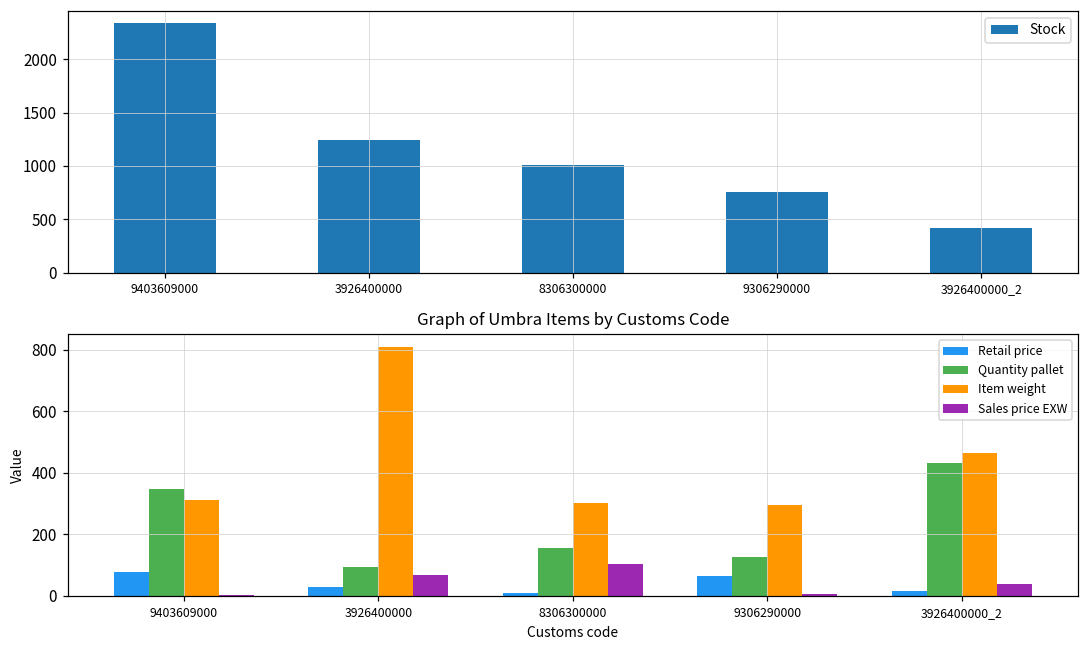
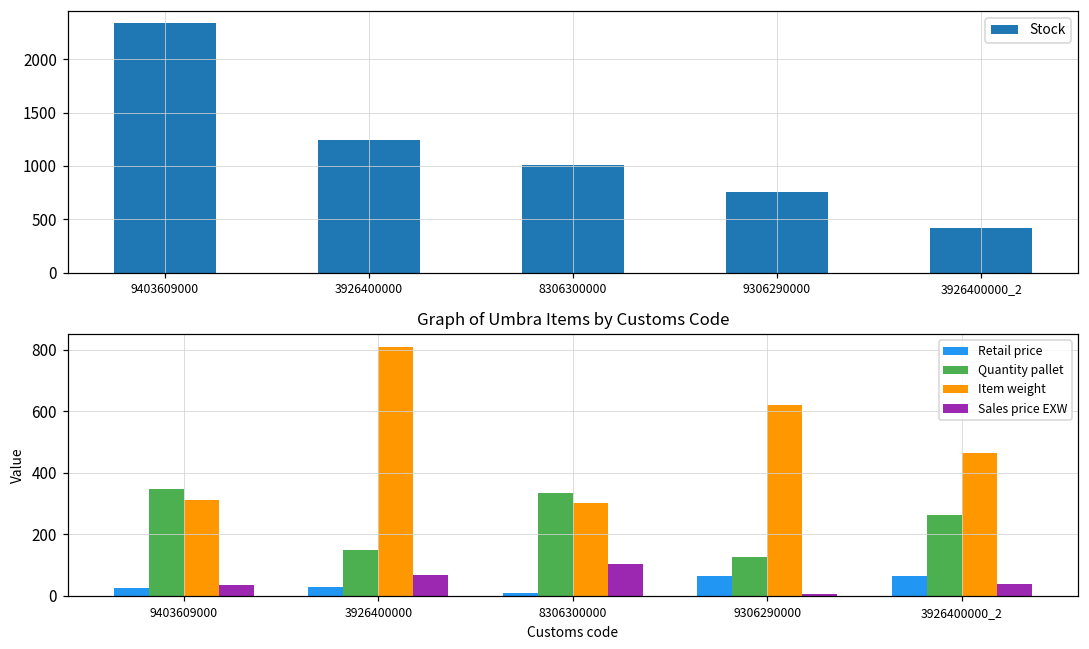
  {
    "Graph of Umbra Items by Customs Code": {
      "Retail price": {
-       "9403609000": 80,
+       "9403609000": 20,
        "3926400000": 30,
        "8306300000": 10,
        "9306290000": 60,
-       "3926400000_2": 20
+       "3926400000_2": 70
      },
      "Quantity pallet": {
        "9403609000": 350,
-       "3926400000": 90,
-       "8306300000": 160,
+       "3926400000": 150,
+       "8306300000": 340,
        "9306290000": 130,
-       "3926400000_2": 430
+       "3926400000_2": 260
      },
      "Item weight": {
        "9403609000": 310,
        "3926400000": 810,
        "8306300000": 300,
-       "9306290000": 290,
+       "9306290000": 620,
        "3926400000_2": 470
      },
      "Sales price EXW": {
-       "9403609000": 0,
+       "9403609000": 40,
        "3926400000": 70,
        "8306300000": 100,
        "3926400000_2": 40
      }
    }
  }
